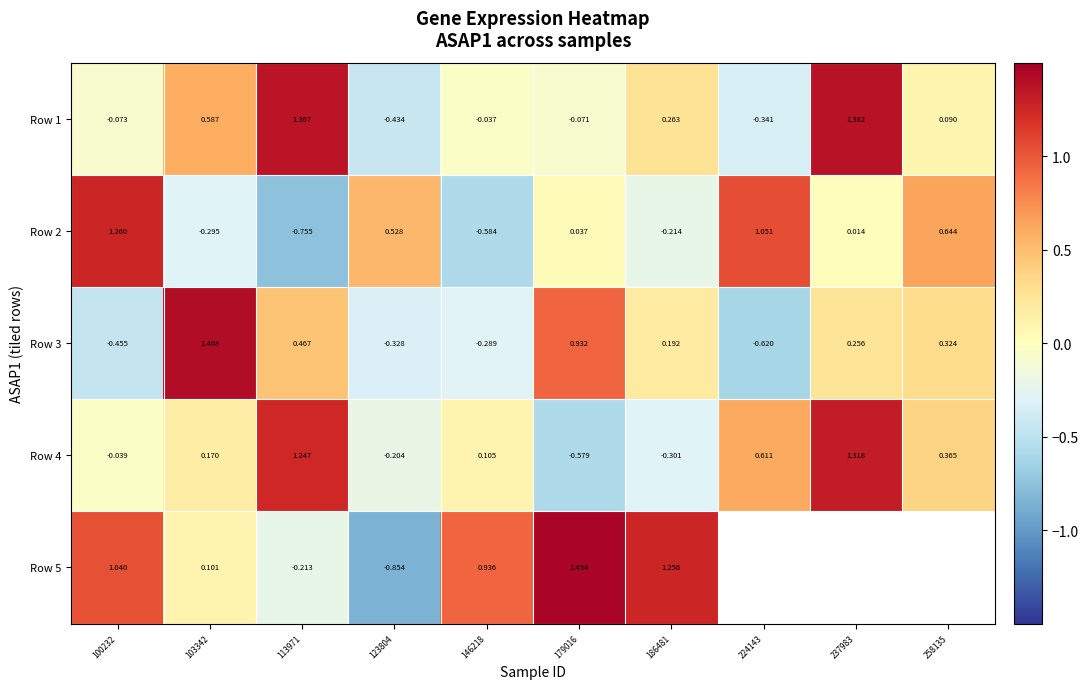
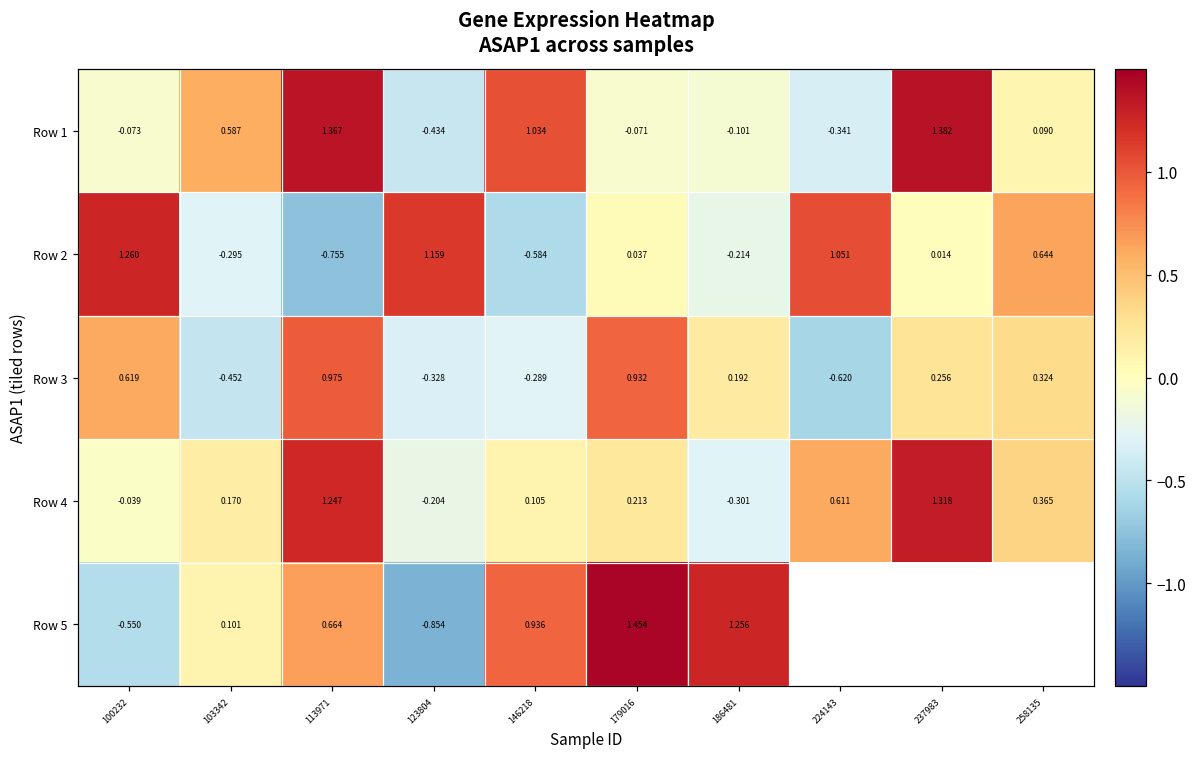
  {
    "Row 1": {
      "100232": -0.073,
      "103342": 0.587,
      "113971": 1.367,
      "123804": -0.434,
-     "146218": -0.037,
+     "146218": 1.034,
      "179016": -0.071,
-     "186481": 0.263,
+     "186481": -0.101,
      "224143": -0.341,
      "237983": 1.382,
      "258135": 0.090
    },
    "Row 2": {
      "100232": 1.260,
      "103342": -0.295,
      "113971": -0.755,
-     "123804": 0.528,
+     "123804": 1.159,
      "146218": -0.584,
      "179016": 0.037,
      "186481": -0.214,
      "224143": 1.051,
      "237983": 0.014,
      "258135": 0.644
    },
    "Row 3": {
-     "100232": -0.455,
-     "103342": 1.408,
-     "113971": 0.467,
+     "100232": 0.619,
+     "103342": -0.452,
+     "113971": 0.975,
      "123804": -0.328,
      "146218": -0.289,
      "179016": 0.932,
      "186481": 0.192,
      "224143": -0.620,
      "237983": 0.256,
      "258135": 0.324
    },
    "Row 4": {
      "100232": -0.039,
      "103342": 0.170,
      "113971": 1.247,
      "123804": -0.204,
      "146218": 0.105,
-     "179016": -0.579,
+     "179016": 0.213,
      "186481": -0.301,
      "224143": 0.611,
      "237983": 1.318,
      "258135": 0.365
    },
    "Row 5": {
-     "100232": 1.040,
+     "100232": -0.550,
      "103342": 0.101,
-     "113971": -0.213,
+     "113971": 0.664,
      "123804": -0.854,
      "146218": 0.936,
      "179016": 1.454,
      "186481": 1.256
    }
  }
